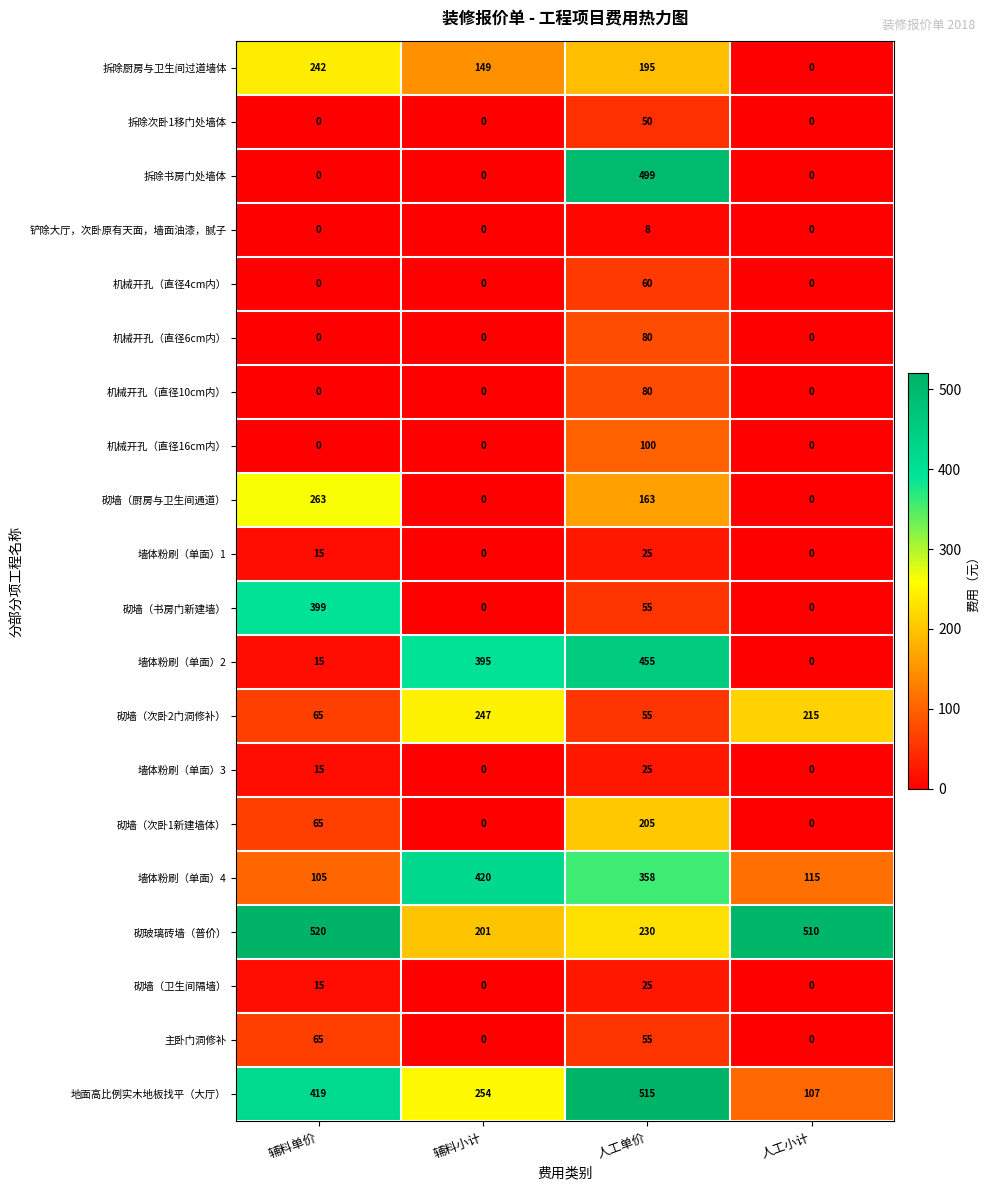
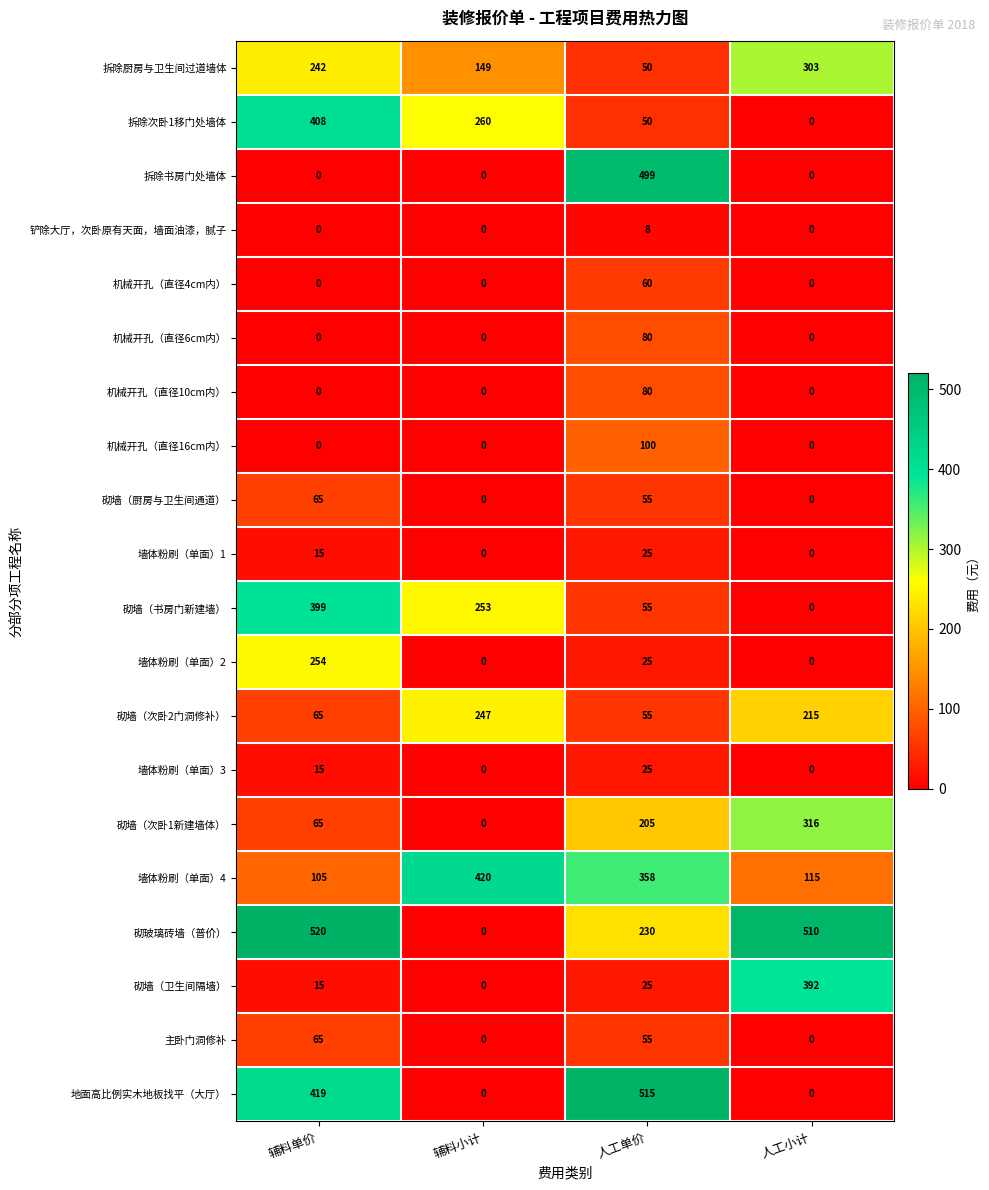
  {
    "拆除厨房与卫生间过道墙体": {
      "辅料单价": 242,
      "辅料小计": 149,
-     "人工单价": 195,
-     "人工小计": 0
+     "人工单价": 50,
+     "人工小计": 303
    },
    "拆除次卧1移门处墙体": {
-     "辅料单价": 0,
-     "辅料小计": 0,
+     "辅料单价": 408,
+     "辅料小计": 260,
      "人工单价": 50,
      "人工小计": 0
    },
    "拆除书房门处墙体": {
      "辅料单价": 0,
      "辅料小计": 0,
      "人工单价": 499,
      "人工小计": 0
    },
    "铲除大厅，次卧原有天面，墙面油漆，腻子": {
      "辅料单价": 0,
      "辅料小计": 0,
      "人工单价": 8,
      "人工小计": 0
    },
    "机械开孔（直径4cm内）": {
      "辅料单价": 0,
      "辅料小计": 0,
      "人工单价": 60,
      "人工小计": 0
    },
    "机械开孔（直径6cm内）": {
      "辅料单价": 0,
      "辅料小计": 0,
      "人工单价": 80,
      "人工小计": 0
    },
    "机械开孔（直径10cm内）": {
      "辅料单价": 0,
      "辅料小计": 0,
      "人工单价": 80,
      "人工小计": 0
    },
    "机械开孔（直径16cm内）": {
      "辅料单价": 0,
      "辅料小计": 0,
      "人工单价": 100,
      "人工小计": 0
    },
    "砌墙（厨房与卫生间通道）": {
-     "辅料单价": 263,
+     "辅料单价": 65,
      "辅料小计": 0,
-     "人工单价": 163,
+     "人工单价": 55,
      "人工小计": 0
    },
    "墙体粉刷（单面）1": {
      "辅料单价": 15,
      "辅料小计": 0,
      "人工单价": 25,
      "人工小计": 0
    },
    "砌墙（书房门新建墙）": {
      "辅料单价": 399,
-     "辅料小计": 0,
+     "辅料小计": 253,
      "人工单价": 55,
      "人工小计": 0
    },
    "墙体粉刷（单面）2": {
-     "辅料单价": 15,
-     "辅料小计": 395,
-     "人工单价": 455,
+     "辅料单价": 254,
+     "辅料小计": 0,
+     "人工单价": 25,
      "人工小计": 0
    },
    "砌墙（次卧2门洞修补）": {
      "辅料单价": 65,
      "辅料小计": 247,
      "人工单价": 55,
      "人工小计": 215
    },
    "墙体粉刷（单面）3": {
      "辅料单价": 15,
      "辅料小计": 0,
      "人工单价": 25,
      "人工小计": 0
    },
    "砌墙（次卧1新建墙体）": {
      "辅料单价": 65,
      "辅料小计": 0,
      "人工单价": 205,
-     "人工小计": 0
+     "人工小计": 316
    },
    "墙体粉刷（单面）4": {
      "辅料单价": 105,
      "辅料小计": 420,
      "人工单价": 358,
      "人工小计": 115
    },
    "砌玻璃砖墙（普价）": {
      "辅料单价": 520,
-     "辅料小计": 201,
+     "辅料小计": 0,
      "人工单价": 230,
      "人工小计": 510
    },
    "砌墙（卫生间隔墙）": {
      "辅料单价": 15,
      "辅料小计": 0,
      "人工单价": 25,
-     "人工小计": 0
+     "人工小计": 392
    },
    "主卧门洞修补": {
      "辅料单价": 65,
      "辅料小计": 0,
      "人工单价": 55,
      "人工小计": 0
    },
    "地面高比例实木地板找平（大厅）": {
      "辅料单价": 419,
-     "辅料小计": 254,
+     "辅料小计": 0,
      "人工单价": 515,
-     "人工小计": 107
+     "人工小计": 0
    }
  }
